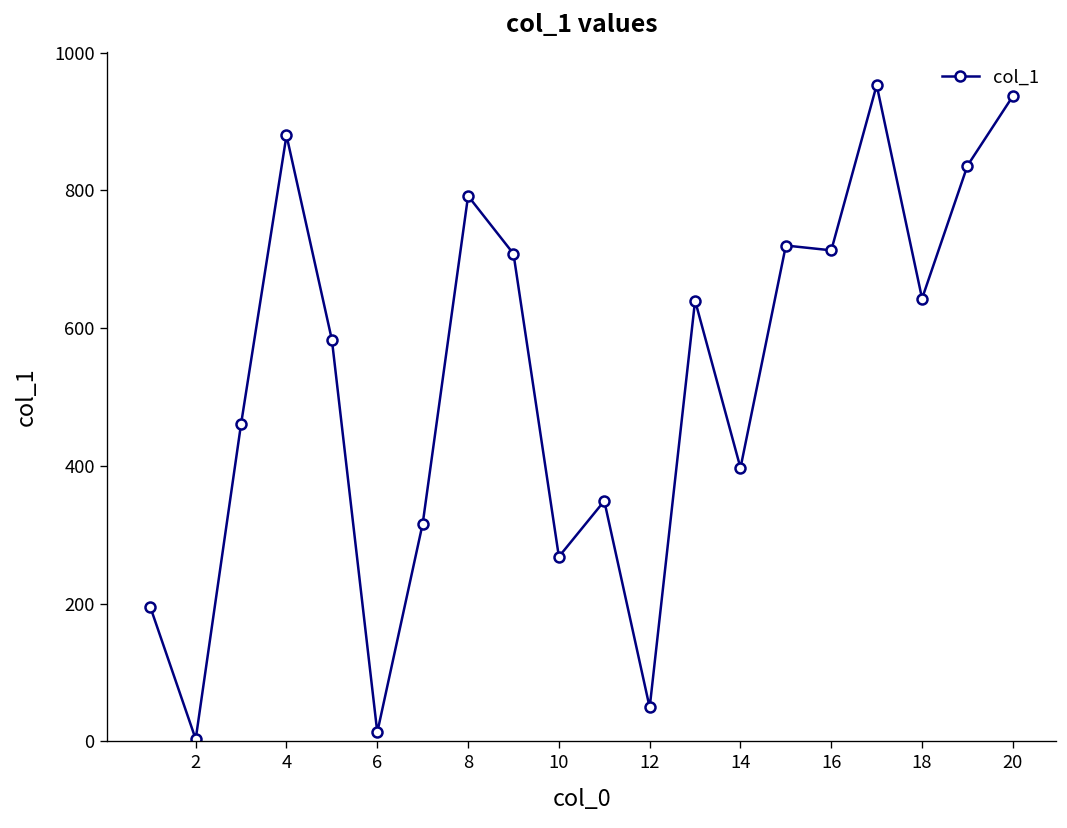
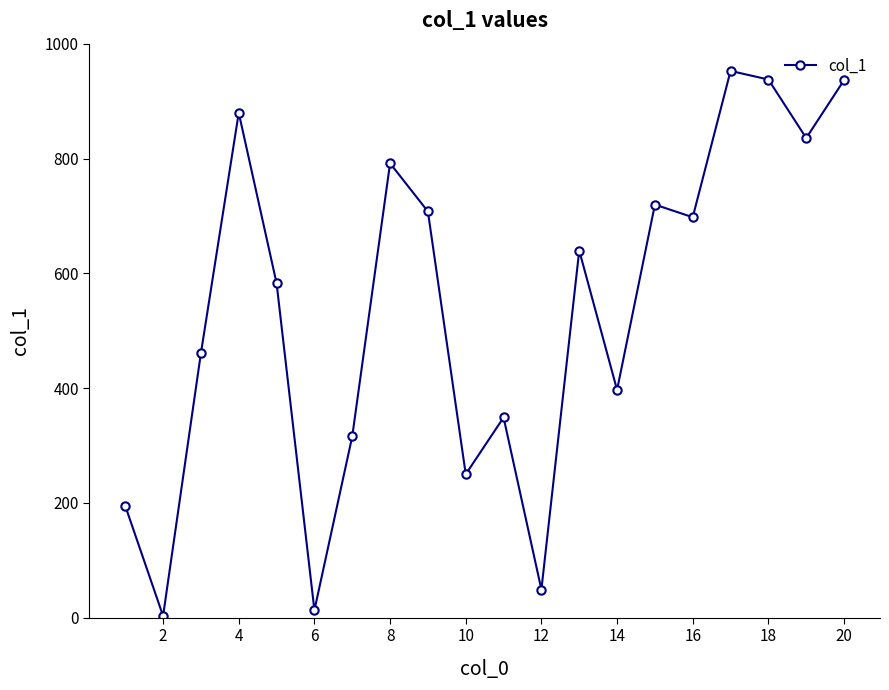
  {
    "2": 0,
    "4": 880,
    "6": 10,
    "8": 790,
-   "10": 270,
+   "10": 250,
    "12": 50,
    "14": 400,
-   "16": 710,
-   "18": 640,
+   "16": 700,
+   "18": 940,
    "20": 940
  }
